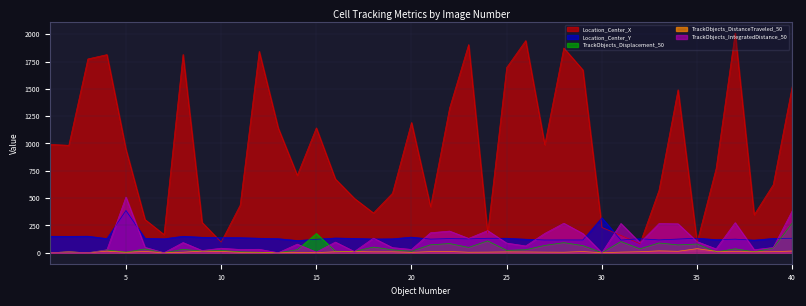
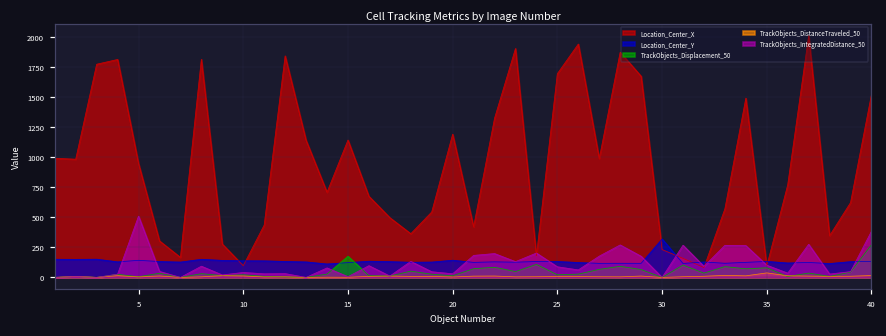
  {
    "Location_Center_X": {
      "5": 950,
      "10": 100,
      "15": 1140,
      "20": 1190,
      "25": 1700,
      "30": 230,
      "40": 1520
    },
    "Location_Center_Y": {
-     "5": 390,
+     "5": 140,
      "10": 140,
      "15": 120,
      "20": 140,
      "25": 130,
      "30": 320,
      "35": 130,
      "40": 130
    },
    "TrackObjects_Displacement_50": {
      "15": 180,
      "40": 270
    },
    "TrackObjects_DistanceTraveled_50": {
      "35": 40,
      "40": 20
    },
    "TrackObjects_IntegratedDistance_50": {
      "5": 510,
      "25": 90,
      "40": 380
    }
  }
